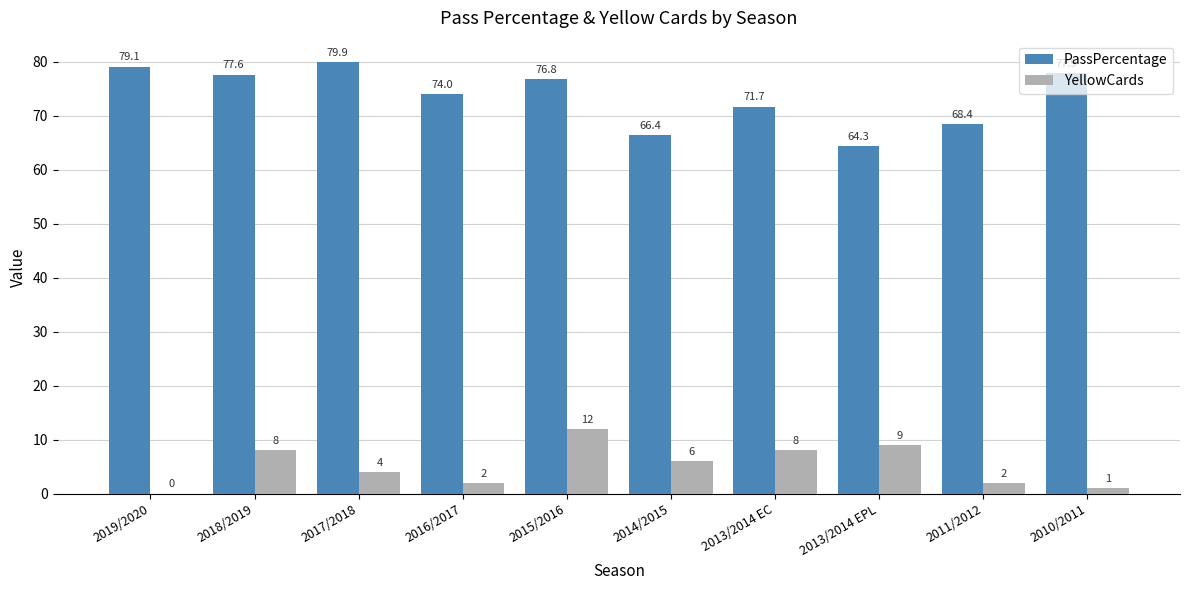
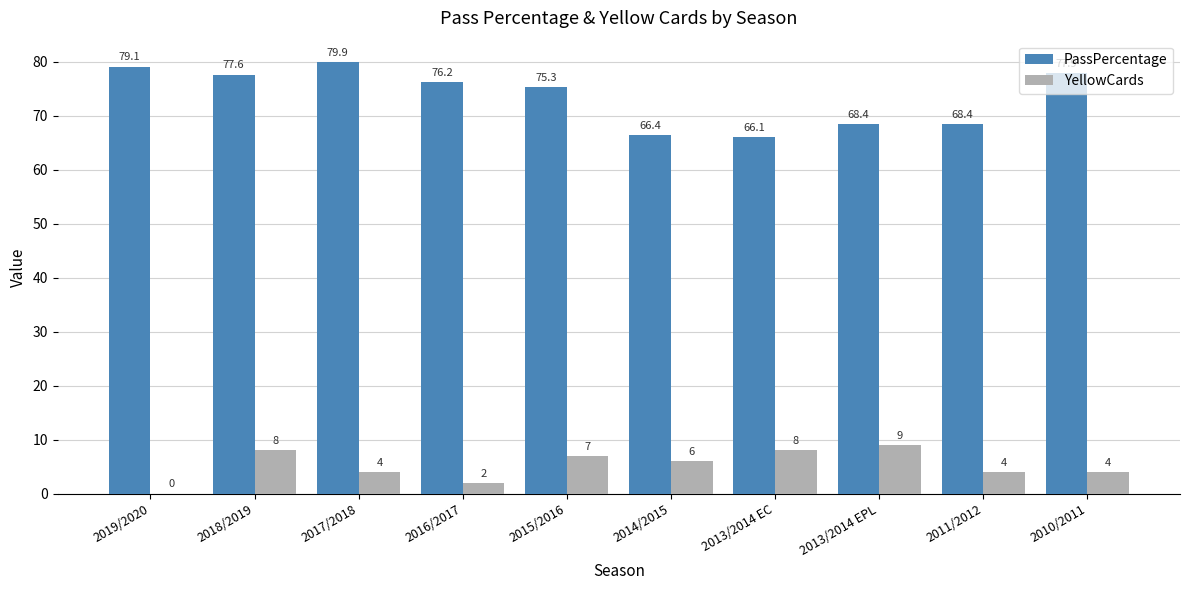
  {
    "PassPercentage": {
      "2019/2020": 79.1,
      "2018/2019": 77.6,
      "2017/2018": 79.9,
-     "2016/2017": 74.0,
-     "2015/2016": 76.8,
+     "2016/2017": 76.2,
+     "2015/2016": 75.3,
      "2014/2015": 66.4,
-     "2013/2014 EC": 71.7,
-     "2013/2014 EPL": 64.3,
+     "2013/2014 EC": 66.1,
+     "2013/2014 EPL": 68.4,
      "2011/2012": 68.4
    },
    "YellowCards": {
      "2019/2020": 0,
      "2018/2019": 8,
      "2017/2018": 4,
      "2016/2017": 2,
-     "2015/2016": 12,
+     "2015/2016": 7,
      "2014/2015": 6,
      "2013/2014 EC": 8,
      "2013/2014 EPL": 9,
-     "2011/2012": 2,
-     "2010/2011": 1
+     "2011/2012": 4,
+     "2010/2011": 4
    }
  }
